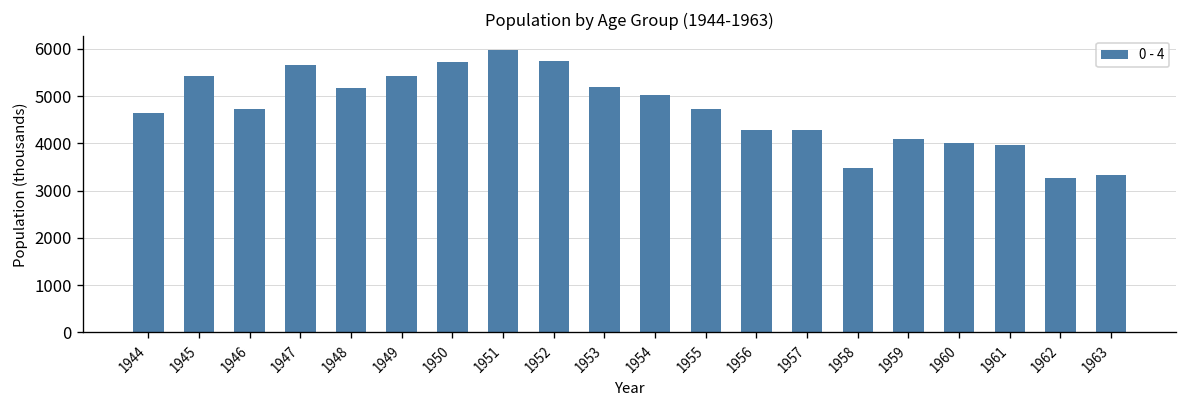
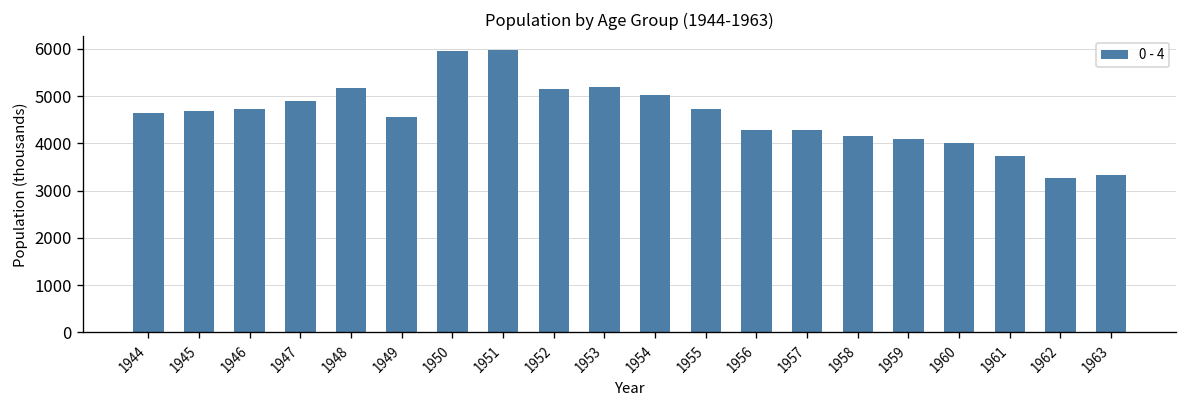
  {
    "1944": 4600,
-   "1945": 5400,
+   "1945": 4700,
    "1946": 4700,
-   "1947": 5700,
+   "1947": 4900,
    "1948": 5200,
-   "1949": 5400,
-   "1950": 5700,
+   "1949": 4600,
+   "1950": 5900,
    "1951": 6000,
-   "1952": 5700,
+   "1952": 5100,
    "1953": 5200,
    "1954": 5000,
    "1955": 4700,
    "1956": 4300,
    "1957": 4300,
-   "1958": 3500,
+   "1958": 4200,
    "1959": 4100,
    "1960": 4000,
-   "1961": 4000,
+   "1961": 3700,
    "1962": 3300,
    "1963": 3300
  }
